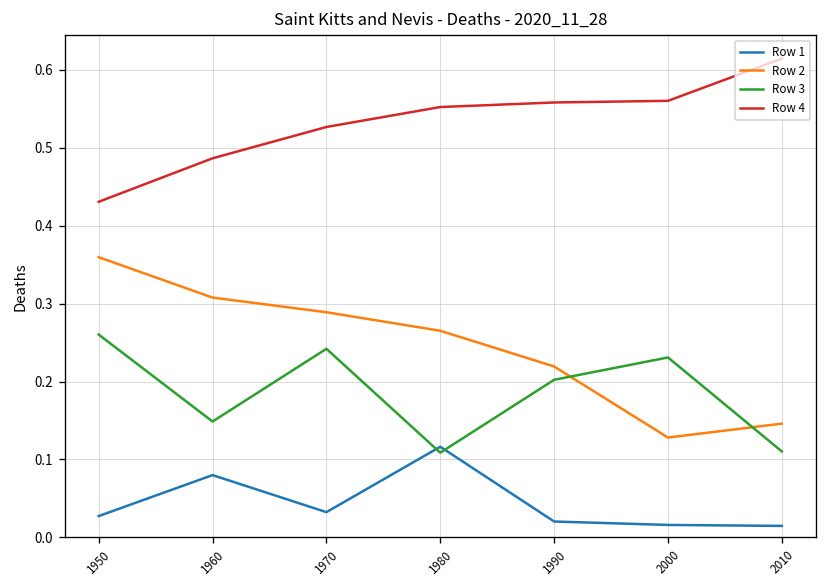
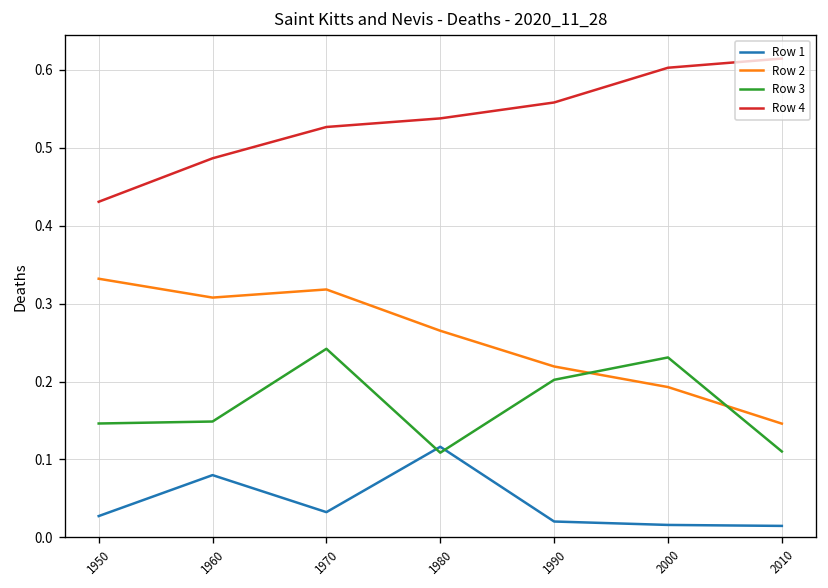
  {
    "Row 1": {
      "1950": 0.03,
      "1960": 0.08,
      "1970": 0.03,
      "1980": 0.12,
      "1990": 0.02,
      "2000": 0.02,
      "2010": 0.01
    },
    "Row 2": {
-     "1950": 0.36,
+     "1950": 0.33,
      "1960": 0.31,
-     "1970": 0.29,
+     "1970": 0.32,
      "1980": 0.27,
      "1990": 0.22,
-     "2000": 0.13,
+     "2000": 0.19,
      "2010": 0.15
    },
    "Row 3": {
-     "1950": 0.26,
+     "1950": 0.15,
      "1960": 0.15,
      "1970": 0.24,
      "1980": 0.11,
      "1990": 0.20,
      "2000": 0.23,
      "2010": 0.11
    },
    "Row 4": {
      "1950": 0.43,
      "1960": 0.49,
      "1970": 0.53,
-     "1980": 0.55,
+     "1980": 0.54,
      "1990": 0.56,
-     "2000": 0.56
+     "2000": 0.60
    }
  }
